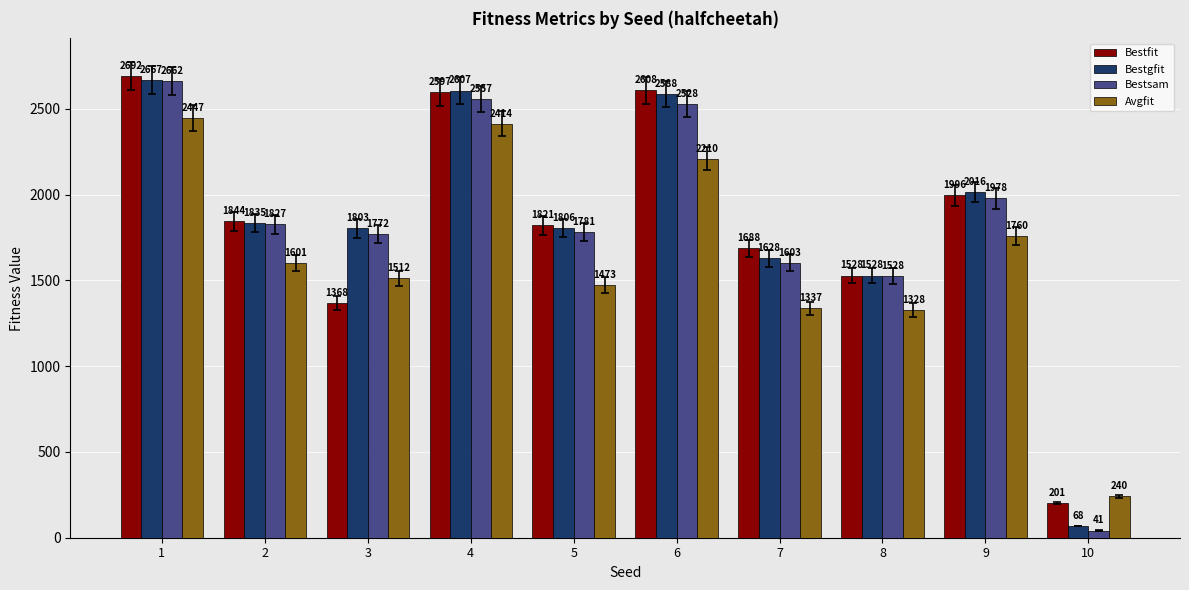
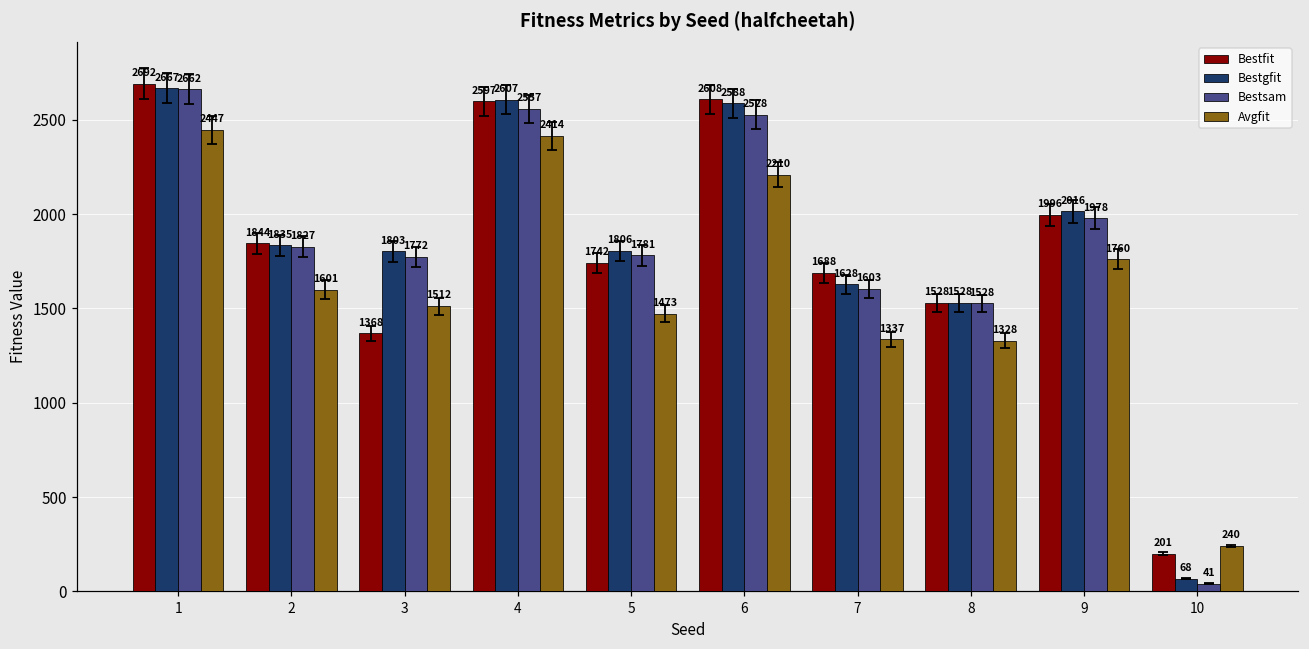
  {
    "Bestfit": {
-     "5": 1821,
+     "5": 1742,
      "10": 201
    },
    "Avgfit": {
      "10": 240
    }
  }
